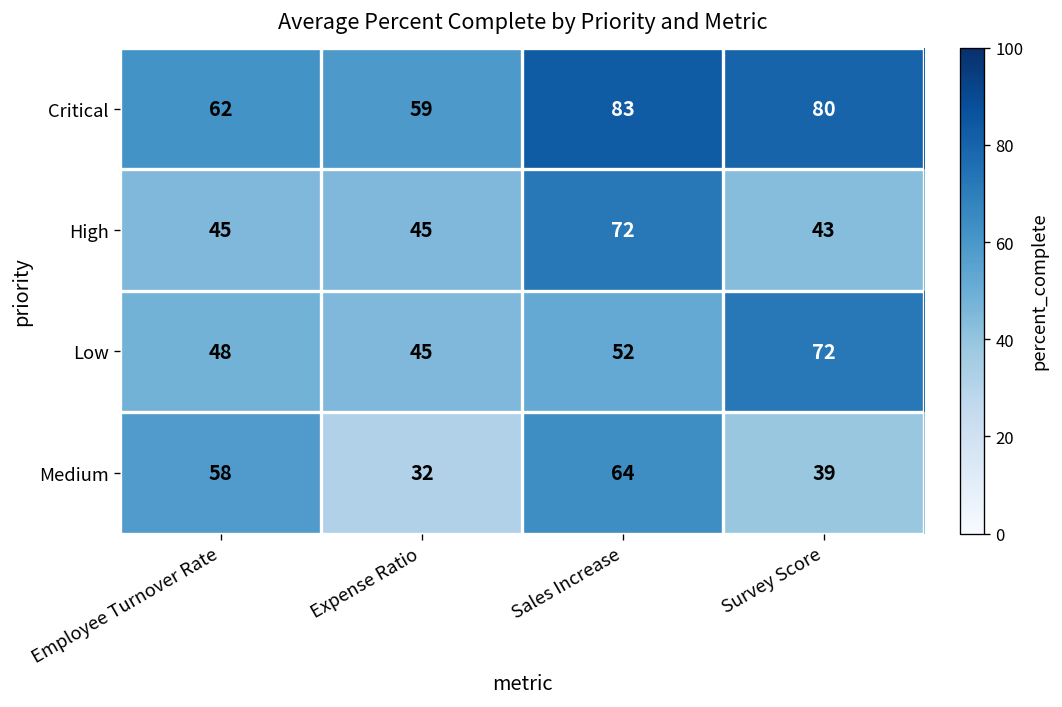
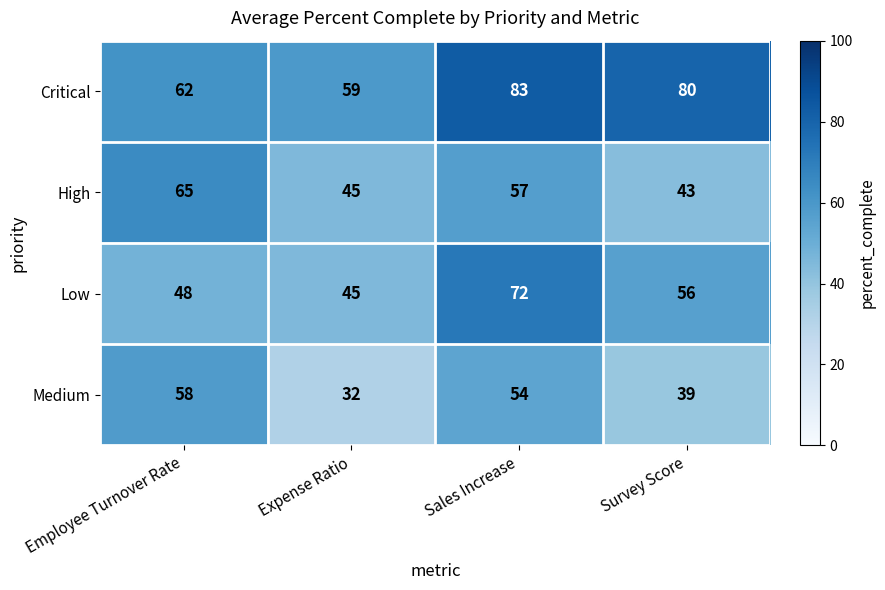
  {
    "Critical": {
      "Employee Turnover Rate": 62,
      "Expense Ratio": 59,
      "Sales Increase": 83,
      "Survey Score": 80
    },
    "High": {
-     "Employee Turnover Rate": 45,
+     "Employee Turnover Rate": 65,
      "Expense Ratio": 45,
-     "Sales Increase": 72,
+     "Sales Increase": 57,
      "Survey Score": 43
    },
    "Low": {
      "Employee Turnover Rate": 48,
      "Expense Ratio": 45,
-     "Sales Increase": 52,
-     "Survey Score": 72
+     "Sales Increase": 72,
+     "Survey Score": 56
    },
    "Medium": {
      "Employee Turnover Rate": 58,
      "Expense Ratio": 32,
-     "Sales Increase": 64,
+     "Sales Increase": 54,
      "Survey Score": 39
    }
  }
